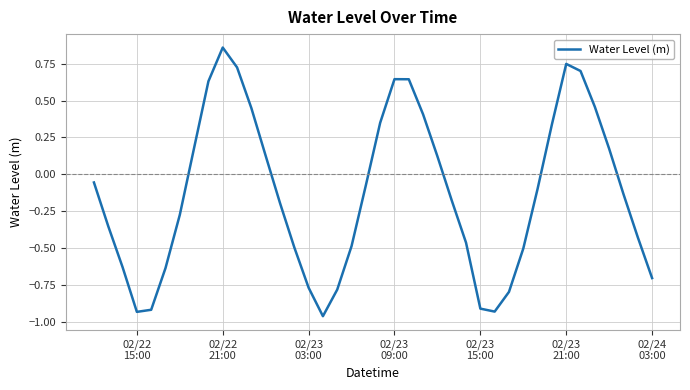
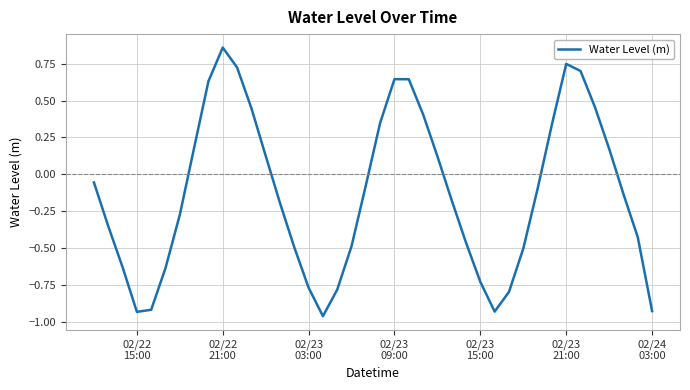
  {
    "02/22 15:00": -0.93,
    "02/22 21:00": 0.86,
    "02/23 03:00": -0.77,
    "02/23 09:00": 0.64,
-   "02/23 15:00": -0.91,
+   "02/23 15:00": -0.73,
    "02/23 21:00": 0.75,
-   "02/24 03:00": -0.70
+   "02/24 03:00": -0.93
  }
